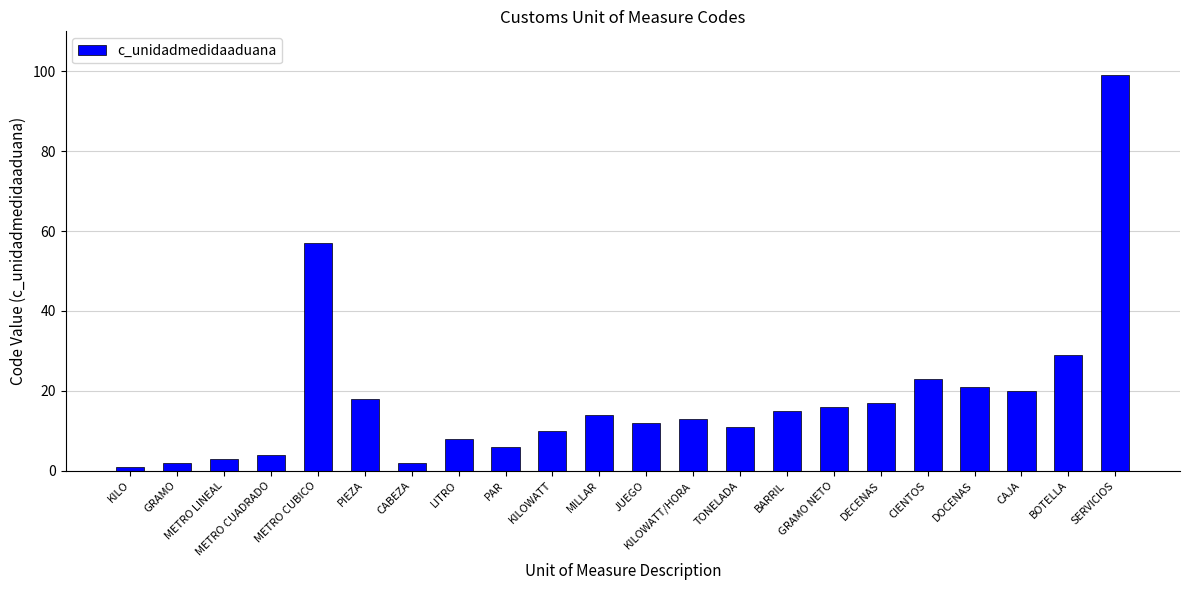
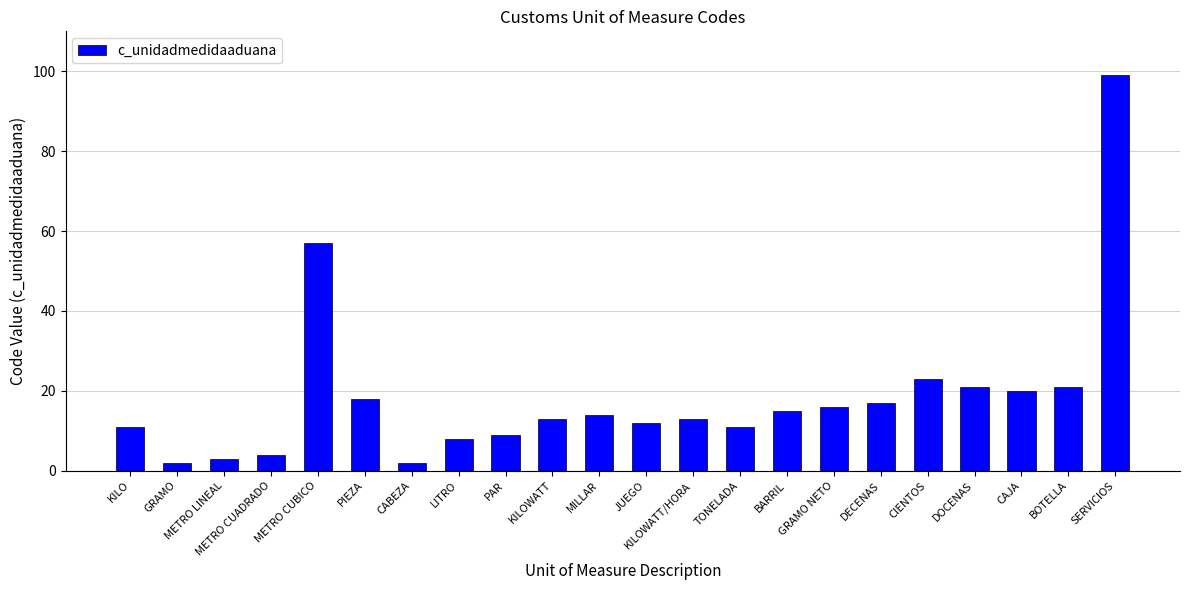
  {
-   "KILO": 1,
+   "KILO": 11,
    "GRAMO": 2,
    "METRO LINEAL": 3,
    "METRO CUADRADO": 4,
    "METRO CUBICO": 57,
    "PIEZA": 18,
    "CABEZA": 2,
    "LITRO": 8,
-   "PAR": 6,
-   "KILOWATT": 10,
+   "PAR": 9,
+   "KILOWATT": 13,
    "MILLAR": 14,
    "JUEGO": 12,
    "KILOWATT/HORA": 13,
    "TONELADA": 11,
    "BARRIL": 15,
    "GRAMO NETO": 16,
    "DECENAS": 17,
    "CIENTOS": 23,
    "DOCENAS": 21,
    "CAJA": 20,
-   "BOTELLA": 29,
+   "BOTELLA": 21,
    "SERVICIOS": 99
  }
